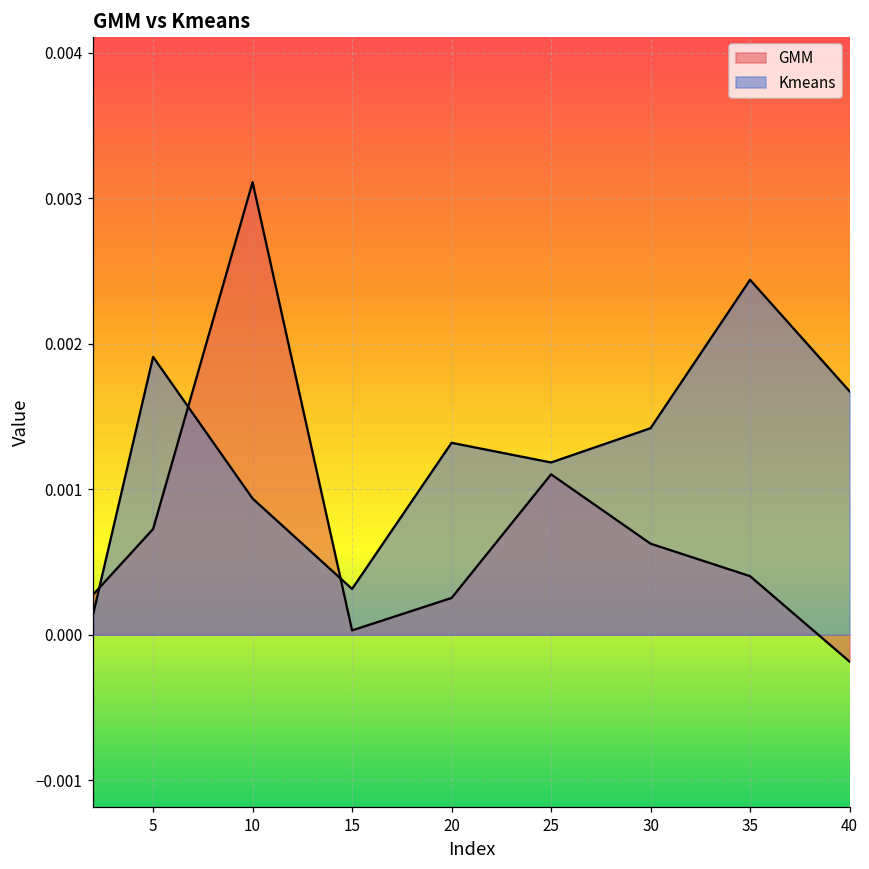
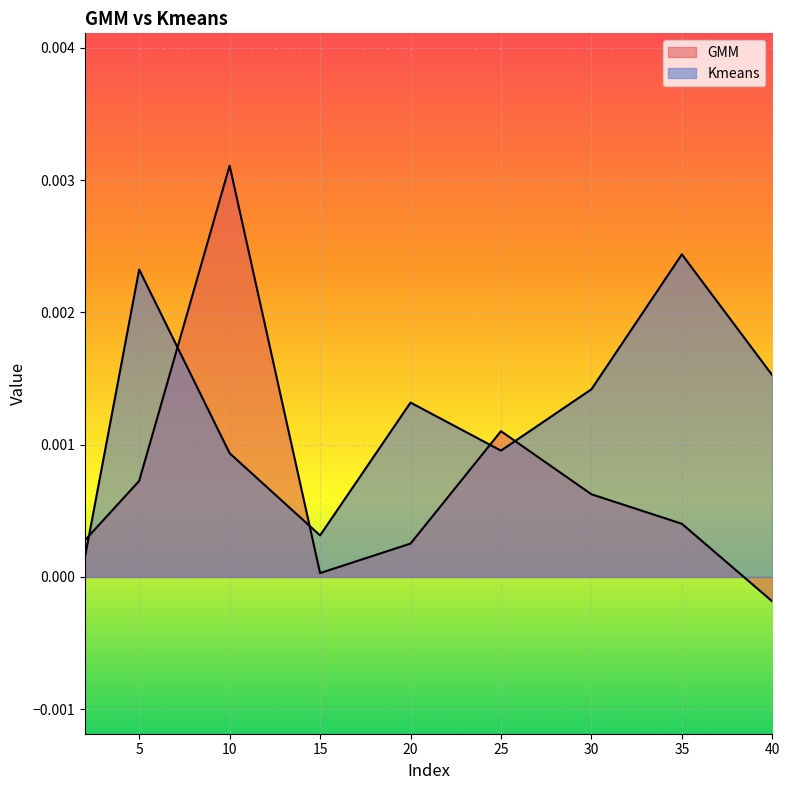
  {
    "Kmeans": {
-     "5": 0.00191,
+     "5": 0.00232,
      "10": 0.00094,
      "15": 0.00031,
      "20": 0.00132,
-     "25": 0.00118,
+     "25": 0.00096,
      "30": 0.00142,
      "35": 0.00244,
-     "40": 0.00167
+     "40": 0.00152
    }
  }
